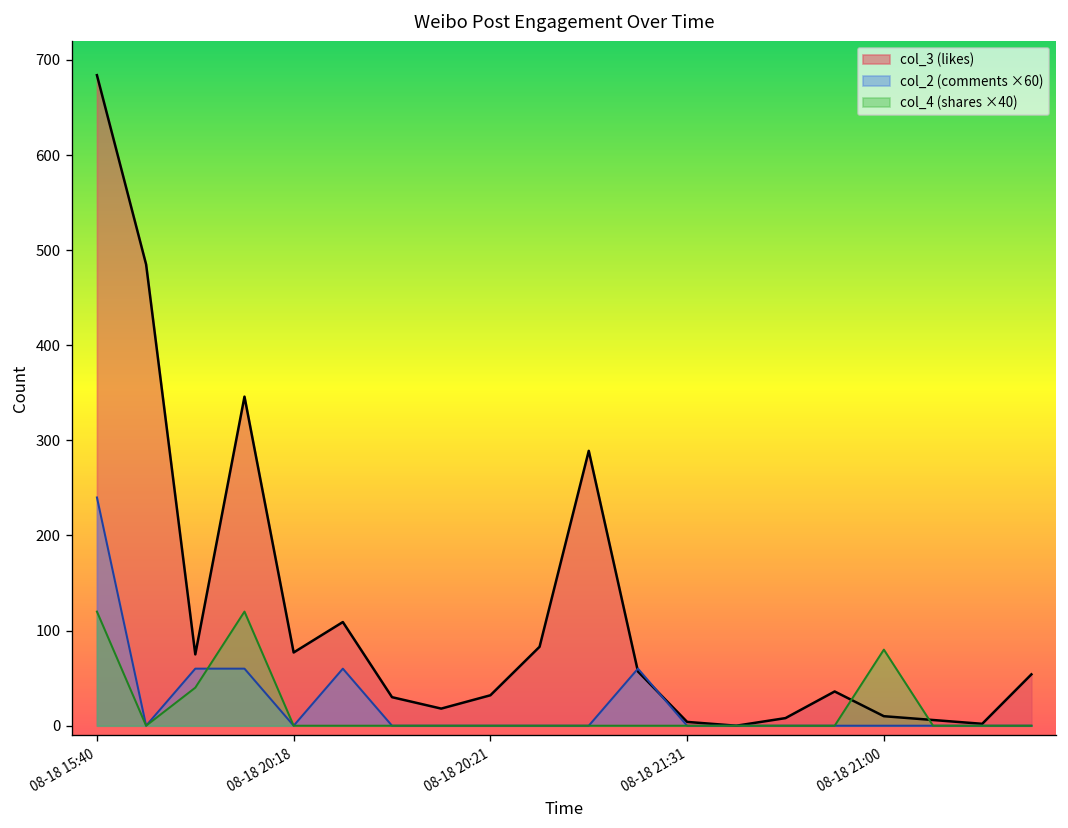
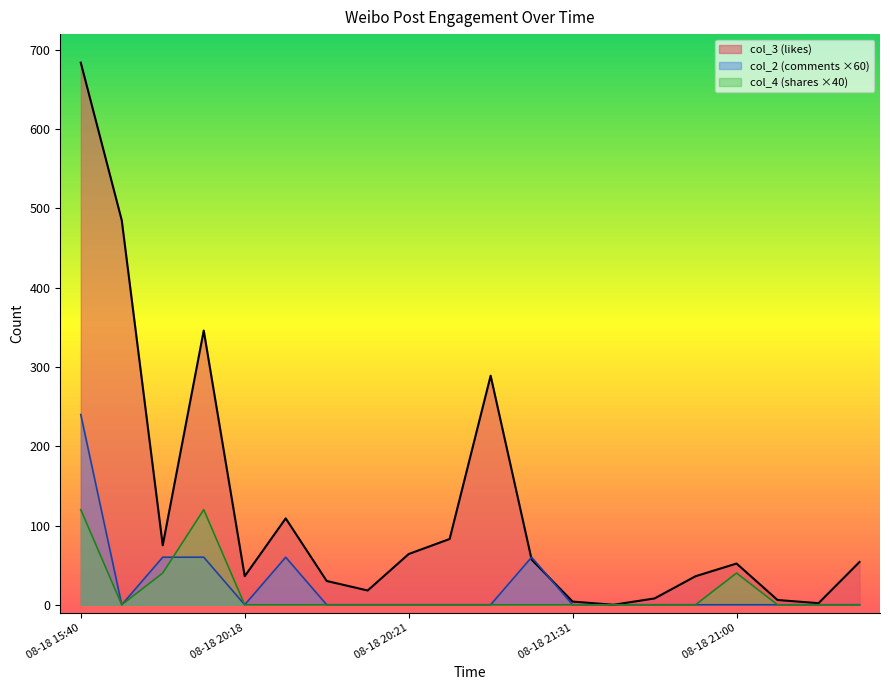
  {
    "col_3 (likes)": {
      "08-18 15:40": 680,
-     "08-18 20:18": 80,
-     "08-18 20:21": 30,
+     "08-18 20:18": 40,
+     "08-18 20:21": 60,
      "08-18 21:31": 0,
-     "08-18 21:00": 10
+     "08-18 21:00": 50
    },
    "col_2 (comments ×60)": {
      "08-18 15:40": 240,
      "08-18 21:00": 0
    },
    "col_4 (shares ×40)": {
      "08-18 15:40": 120,
-     "08-18 21:00": 80
+     "08-18 21:00": 40
    }
  }
